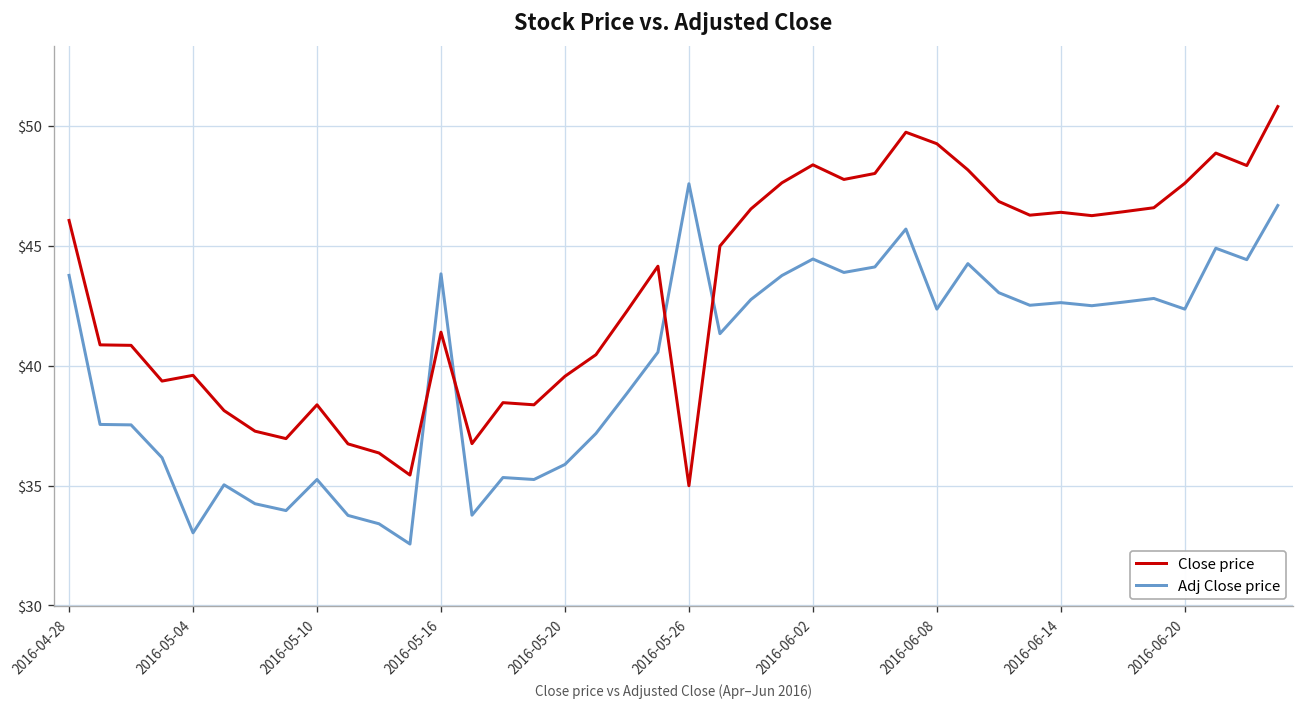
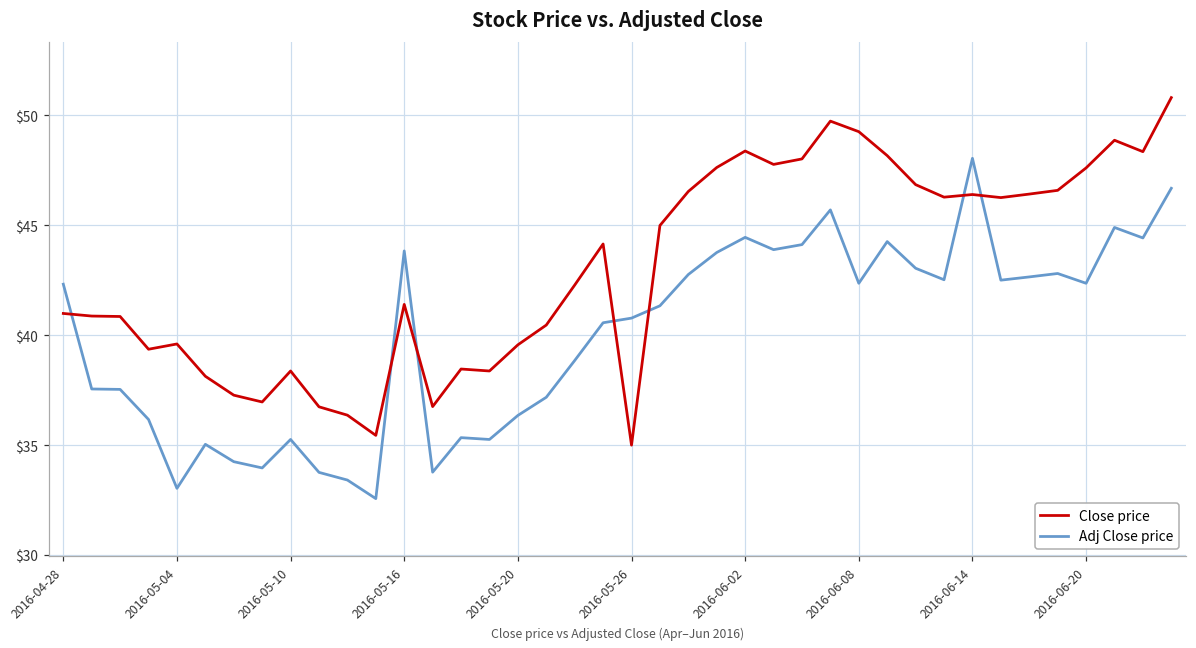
  {
    "Close price": {
-     "2016-04-28": "$46.1",
+     "2016-04-28": "$41.0",
      "2016-05-04": "$39.6",
      "2016-05-10": "$38.4",
      "2016-05-16": "$41.4",
      "2016-05-20": "$39.6",
      "2016-05-26": "$35.0",
      "2016-06-02": "$48.4",
      "2016-06-08": "$49.3",
      "2016-06-14": "$46.4",
      "2016-06-20": "$47.6"
    },
    "Adj Close price": {
-     "2016-04-28": "$43.8",
+     "2016-04-28": "$42.3",
      "2016-05-04": "$33.0",
      "2016-05-10": "$35.3",
      "2016-05-16": "$43.8",
-     "2016-05-20": "$35.9",
-     "2016-05-26": "$47.6",
+     "2016-05-20": "$36.3",
+     "2016-05-26": "$40.8",
      "2016-06-02": "$44.5",
      "2016-06-08": "$42.4",
-     "2016-06-14": "$42.6",
+     "2016-06-14": "$48.0",
      "2016-06-20": "$42.4"
    }
  }
